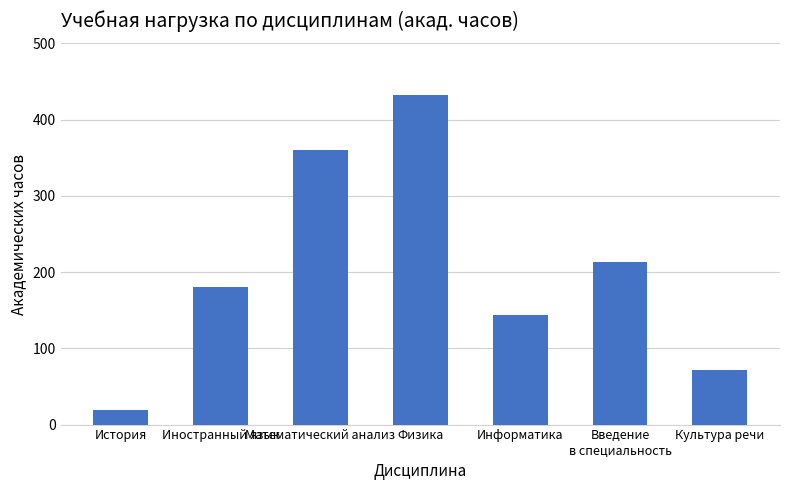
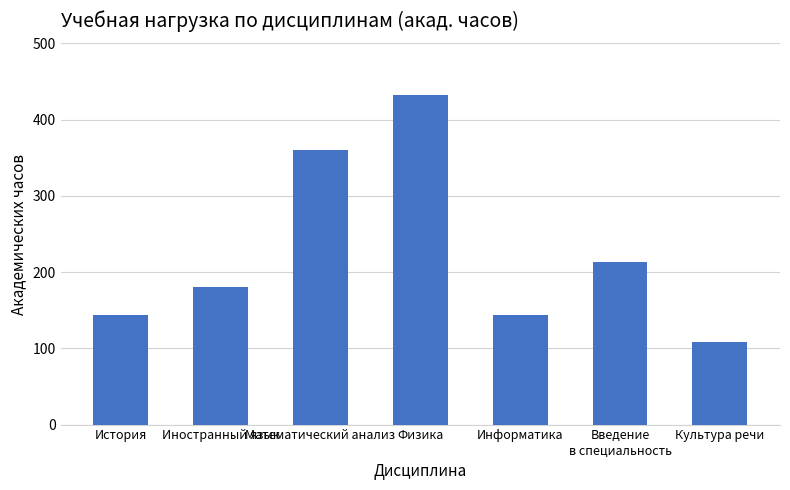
  {
-   "История": 20,
+   "История": 140,
    "Физика": 430,
    "Информатика": 140,
    "Введение в специальность": 210,
-   "Культура речи": 70
+   "Культура речи": 110
  }
